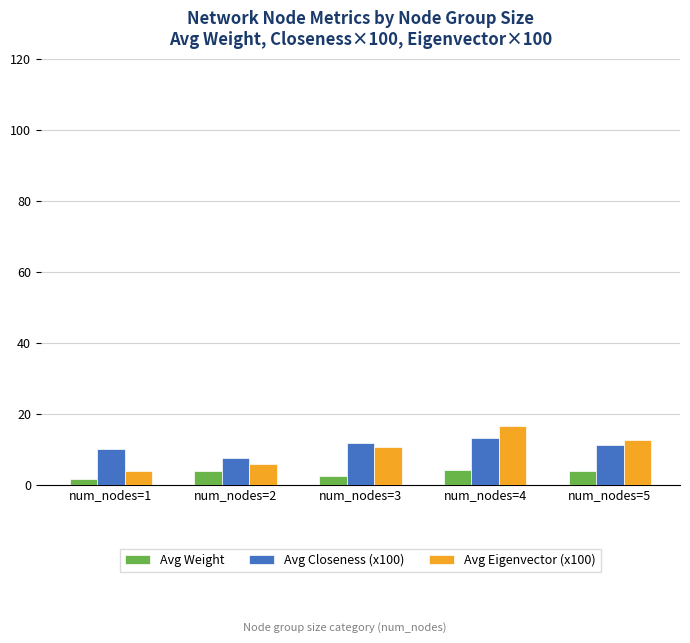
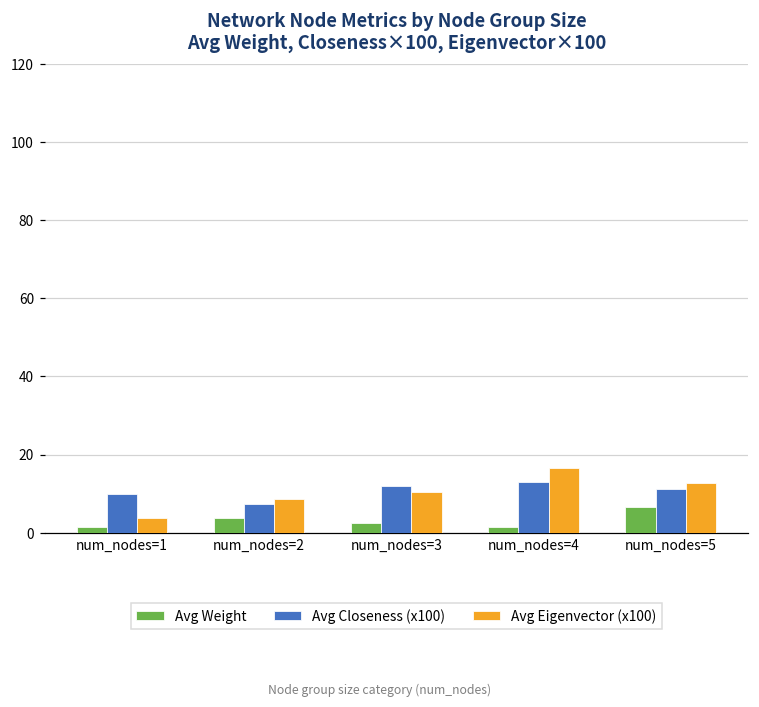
  {
    "Avg Weight": {
      "num_nodes=1": 2,
      "num_nodes=2": 4,
      "num_nodes=3": 3,
-     "num_nodes=4": 4,
-     "num_nodes=5": 4
+     "num_nodes=4": 1,
+     "num_nodes=5": 7
    },
    "Avg Closeness (x100)": {
      "num_nodes=1": 10,
      "num_nodes=2": 7,
      "num_nodes=3": 12,
      "num_nodes=4": 13,
      "num_nodes=5": 11
    },
    "Avg Eigenvector (x100)": {
      "num_nodes=1": 4,
-     "num_nodes=2": 6,
+     "num_nodes=2": 9,
      "num_nodes=3": 10,
      "num_nodes=4": 17,
      "num_nodes=5": 13
    }
  }
